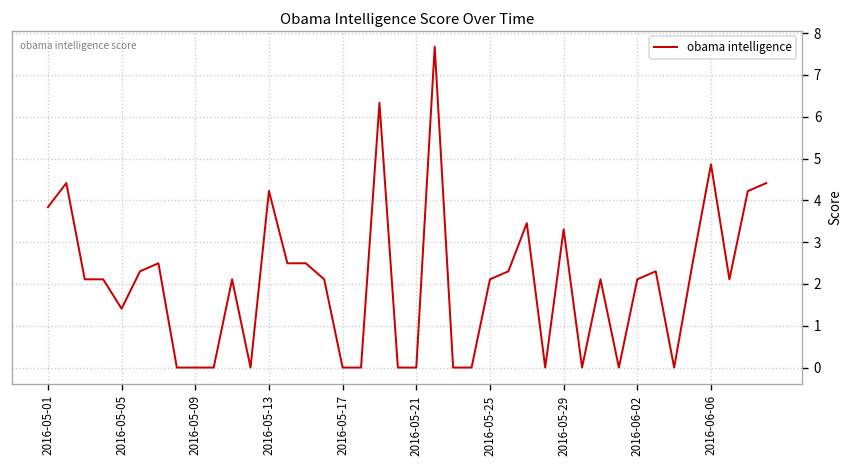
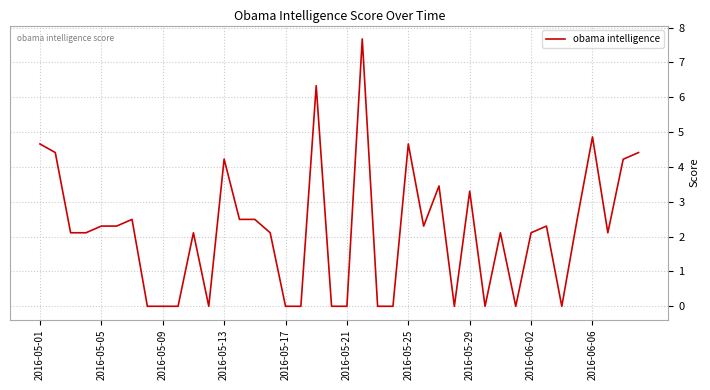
  {
-   "2016-05-01": 3.8,
-   "2016-05-05": 1.4,
+   "2016-05-01": 4.7,
+   "2016-05-05": 2.3,
    "2016-05-09": 0.0,
    "2016-05-13": 4.2,
    "2016-05-17": 0.0,
    "2016-05-21": 0.0,
-   "2016-05-25": 2.1,
+   "2016-05-25": 4.7,
    "2016-05-29": 3.3,
    "2016-06-02": 2.1,
    "2016-06-06": 4.9
  }
